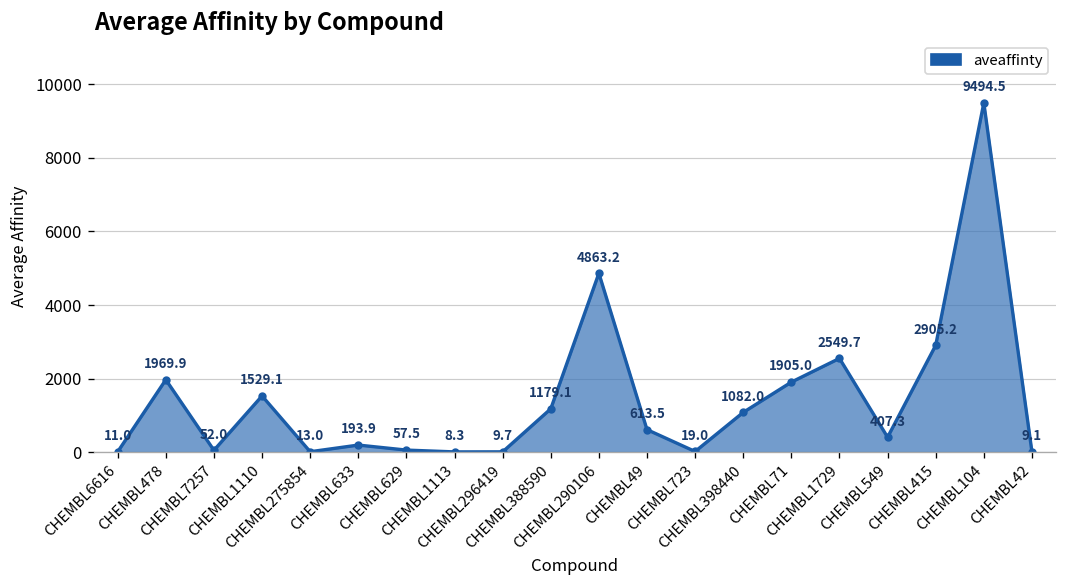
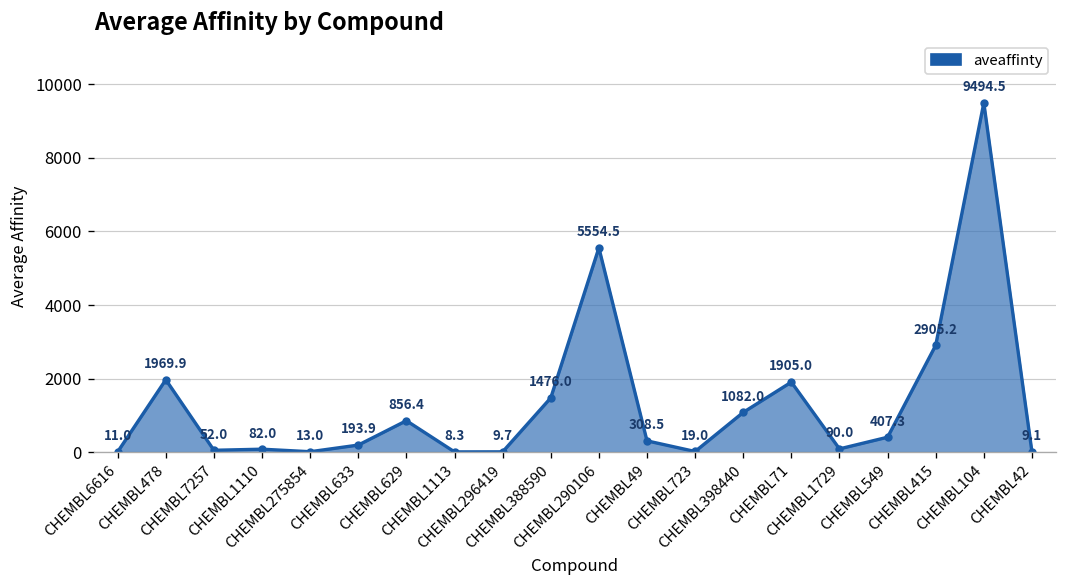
  {
    "CHEMBL6616": 11.0,
    "CHEMBL478": 1969.9,
    "CHEMBL7257": 52.0,
-   "CHEMBL1110": 1529.1,
+   "CHEMBL1110": 82.0,
    "CHEMBL275854": 13.0,
    "CHEMBL633": 193.9,
-   "CHEMBL629": 57.5,
+   "CHEMBL629": 856.4,
    "CHEMBL1113": 8.3,
    "CHEMBL296419": 9.7,
-   "CHEMBL388590": 1179.1,
-   "CHEMBL290106": 4863.2,
-   "CHEMBL49": 613.5,
+   "CHEMBL388590": 1476.0,
+   "CHEMBL290106": 5554.5,
+   "CHEMBL49": 308.5,
    "CHEMBL723": 19.0,
    "CHEMBL398440": 1082.0,
    "CHEMBL71": 1905.0,
-   "CHEMBL1729": 2549.7,
+   "CHEMBL1729": 90.0,
    "CHEMBL549": 407.3,
    "CHEMBL415": 2905.2,
    "CHEMBL104": 9494.5,
    "CHEMBL42": 9.1
  }
